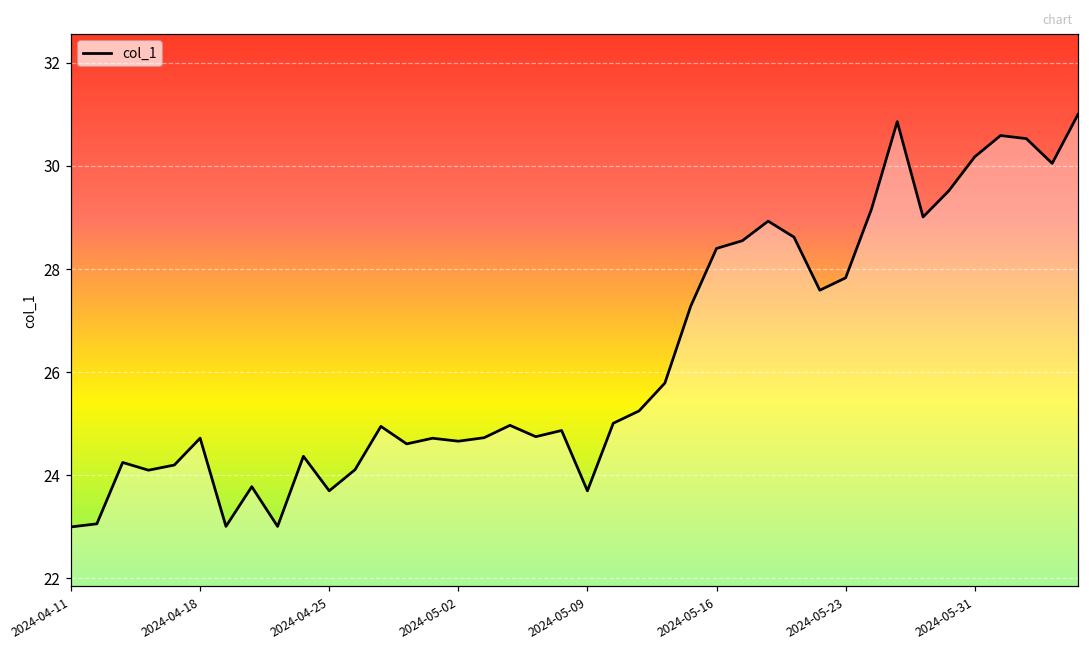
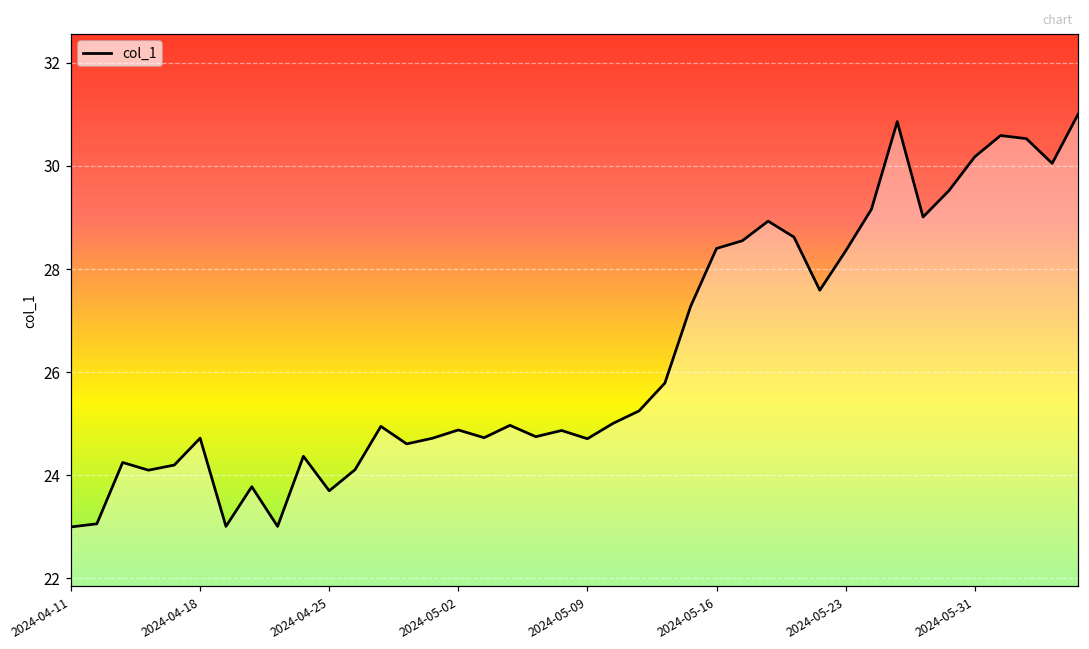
  {
    "2024-04-11": 23.0,
    "2024-04-18": 24.7,
    "2024-04-25": 23.7,
-   "2024-05-02": 24.7,
-   "2024-05-09": 23.7,
+   "2024-05-02": 24.9,
+   "2024-05-09": 24.7,
    "2024-05-16": 28.4,
-   "2024-05-23": 27.8,
+   "2024-05-23": 28.4,
    "2024-05-31": 30.2
  }
